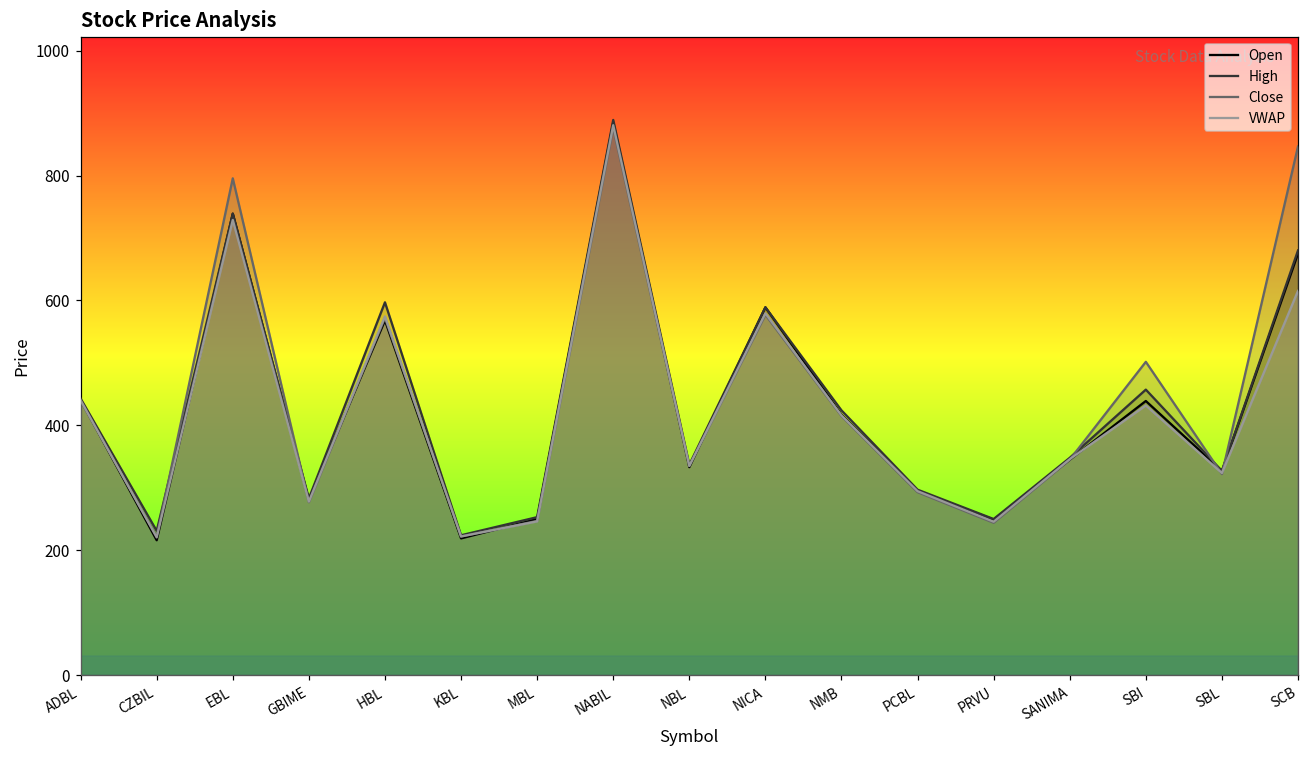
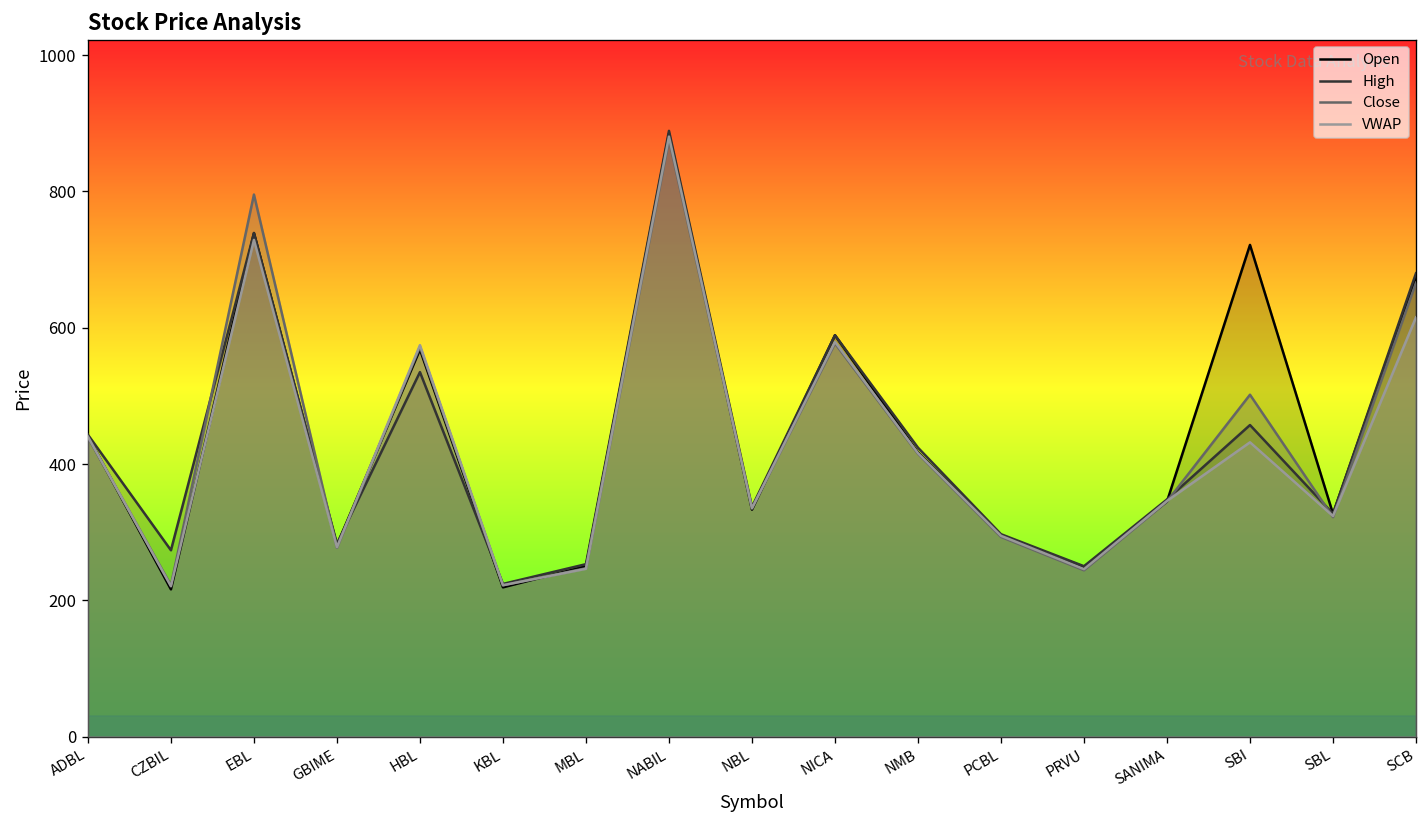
  {
    "Open": {
-     "SBI": 440,
+     "SBI": 720,
      "SCB": 680
    },
    "High": {
-     "CZBIL": 230,
-     "HBL": 600,
+     "CZBIL": 270,
+     "HBL": 530,
      "NMB": 420,
      "SBI": 460,
      "SCB": 680
    },
    "Close": {
      "EBL": 800,
      "NABIL": 880,
      "SBI": 500,
-     "SCB": 850
+     "SCB": 670
    },
    "VWAP": {
      "EBL": 730,
      "SBI": 430,
      "SCB": 620
    }
  }
